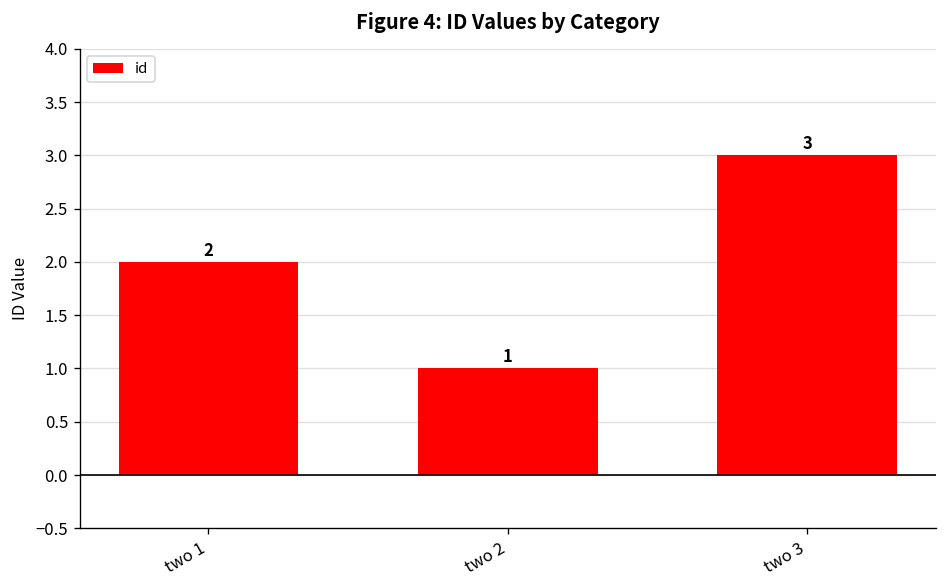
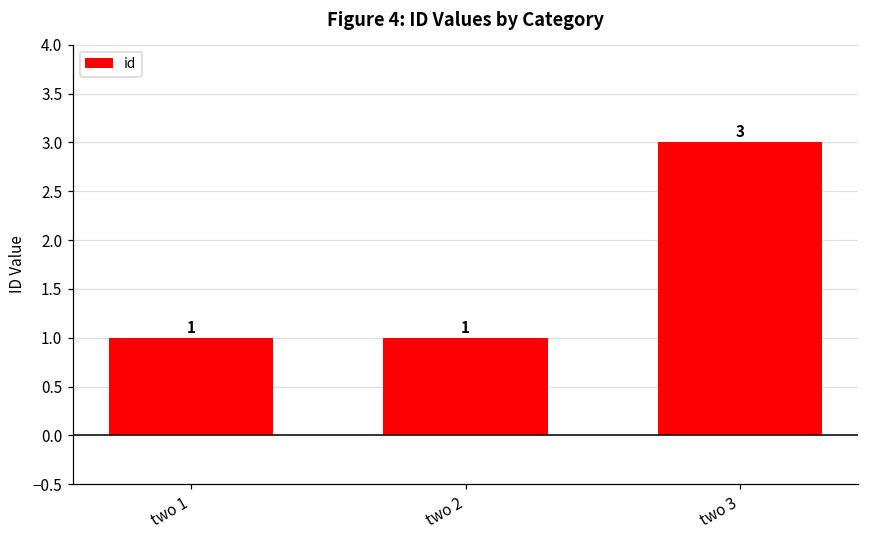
  {
-   "two 1": 2,
+   "two 1": 1,
    "two 2": 1,
    "two 3": 3
  }
